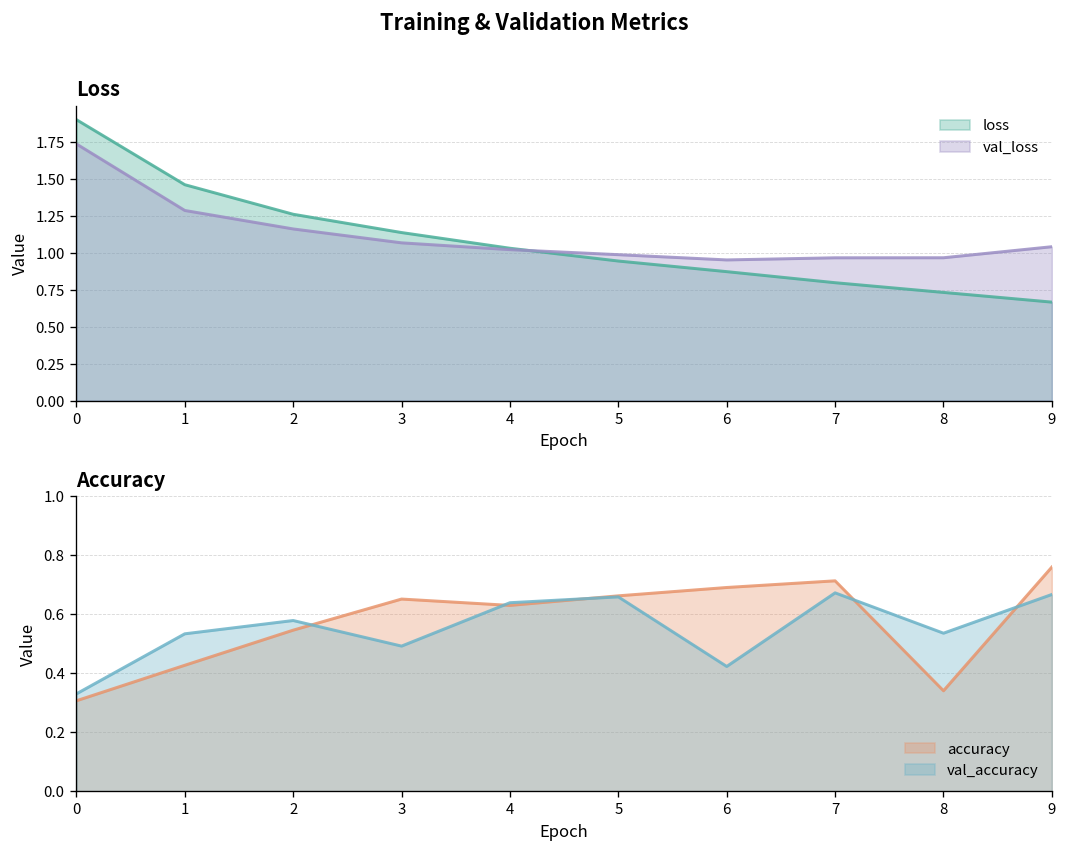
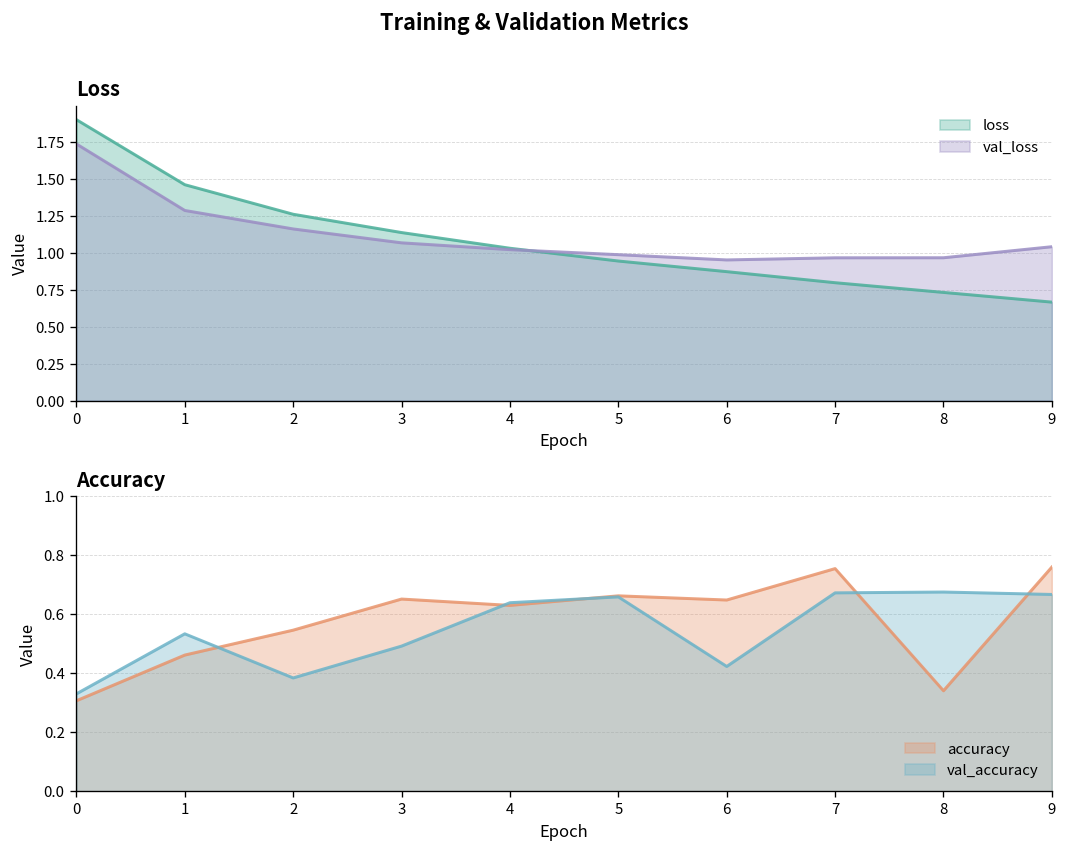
  {
    "Accuracy": {
      "accuracy": {
        "0": 0.31,
-       "1": 0.43,
+       "1": 0.46,
        "2": 0.55,
        "3": 0.65,
-       "6": 0.69,
-       "7": 0.71,
+       "6": 0.65,
+       "7": 0.75,
        "8": 0.34,
        "9": 0.76
      },
      "val_accuracy": {
        "0": 0.33,
        "1": 0.53,
-       "2": 0.58,
+       "2": 0.38,
        "3": 0.49,
        "6": 0.42,
        "7": 0.67,
-       "8": 0.54,
+       "8": 0.68,
        "9": 0.67
      }
    }
  }
